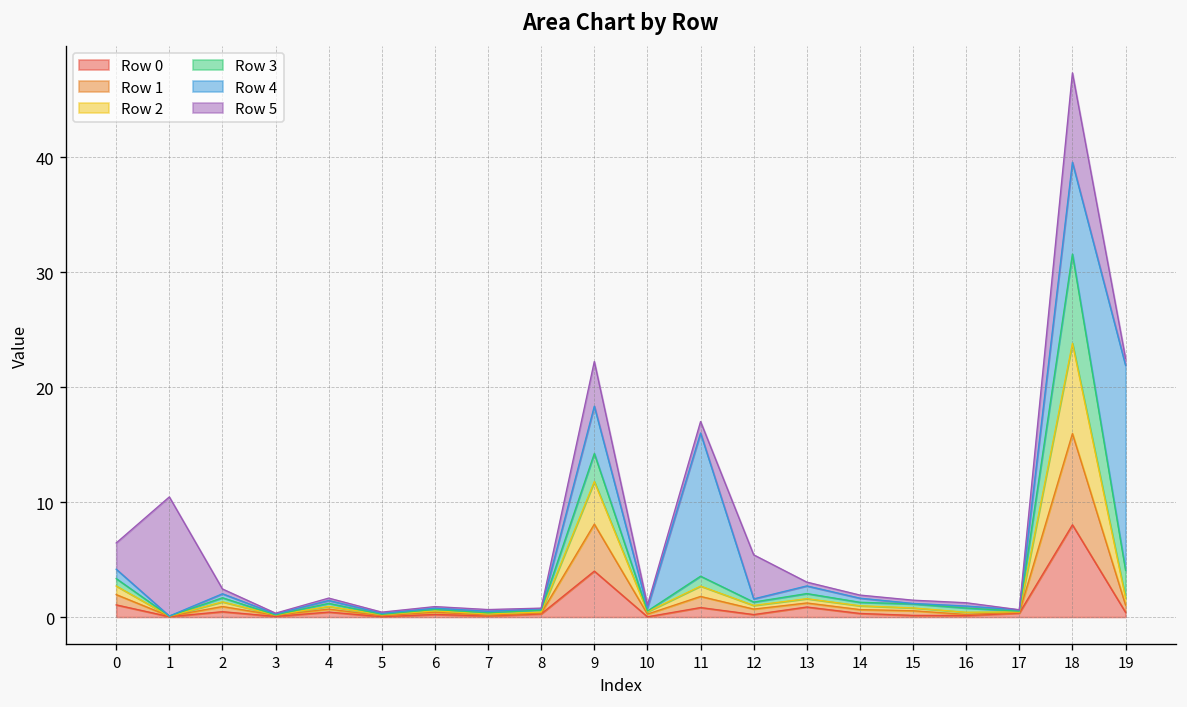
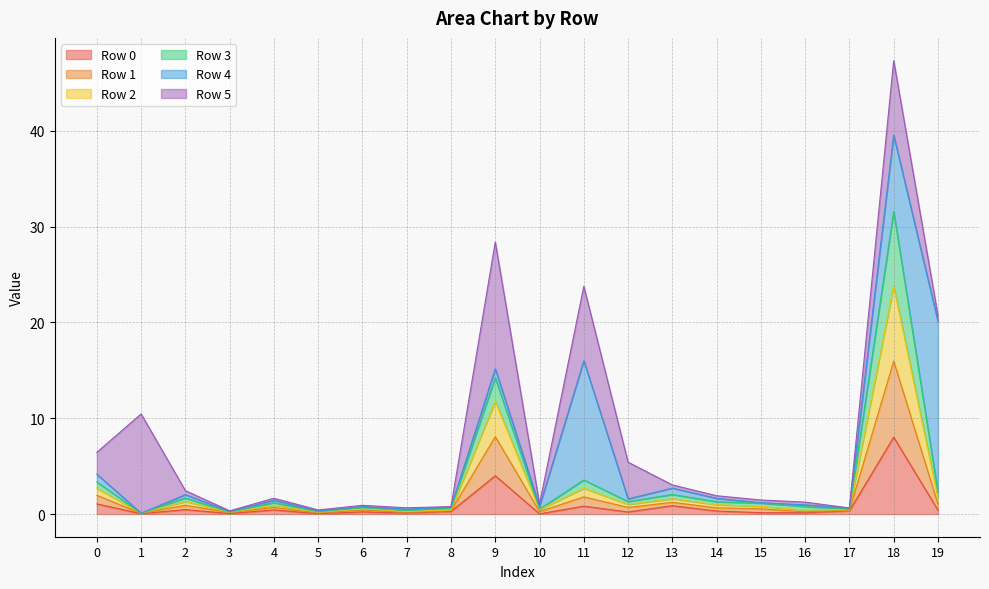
  {
    "Row 3": {
      "0": 1,
      "2": 0,
      "9": 2,
      "11": 1,
      "12": 0,
      "13": 0,
      "14": 0,
      "18": 8,
-     "19": 2
+     "19": 1
    },
    "Row 4": {
      "0": 1,
      "2": 0,
-     "9": 4,
+     "9": 1,
      "11": 12,
      "12": 0,
      "13": 1,
      "14": 0,
      "18": 8,
      "19": 18
    },
    "Row 5": {
      "0": 2,
      "1": 10,
      "2": 0,
-     "9": 4,
-     "11": 1,
+     "9": 13,
+     "11": 8,
      "12": 4,
      "13": 0,
      "14": 0,
      "15": 0,
      "16": 0,
      "18": 8,
      "19": 1
    }
  }
